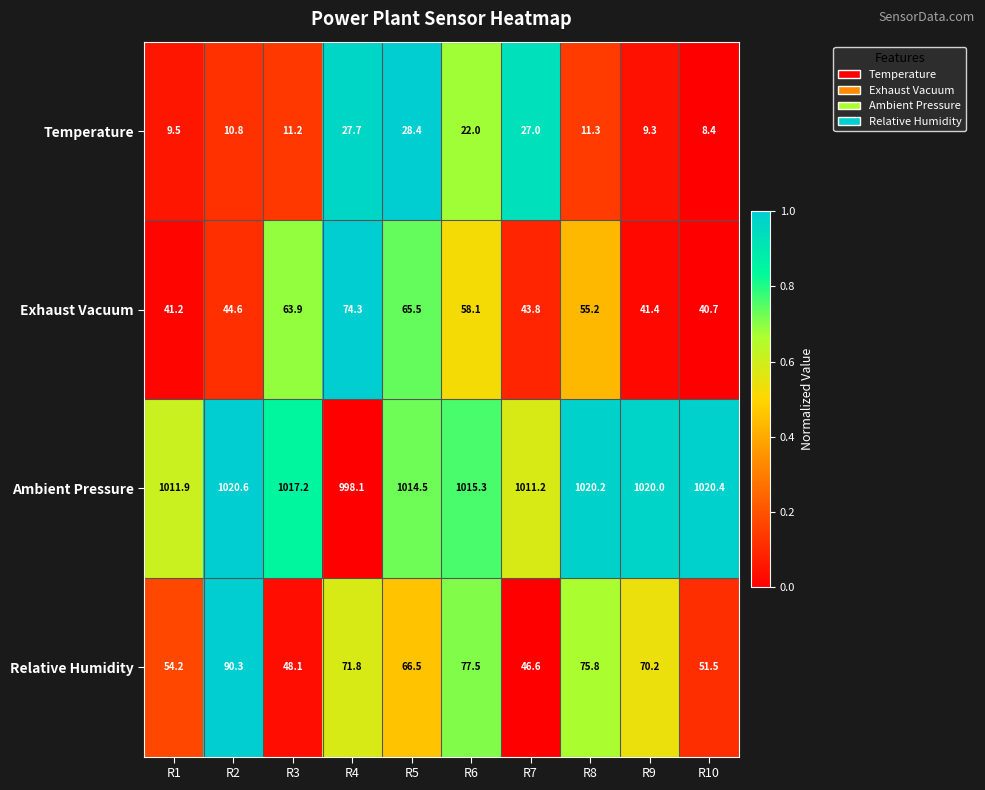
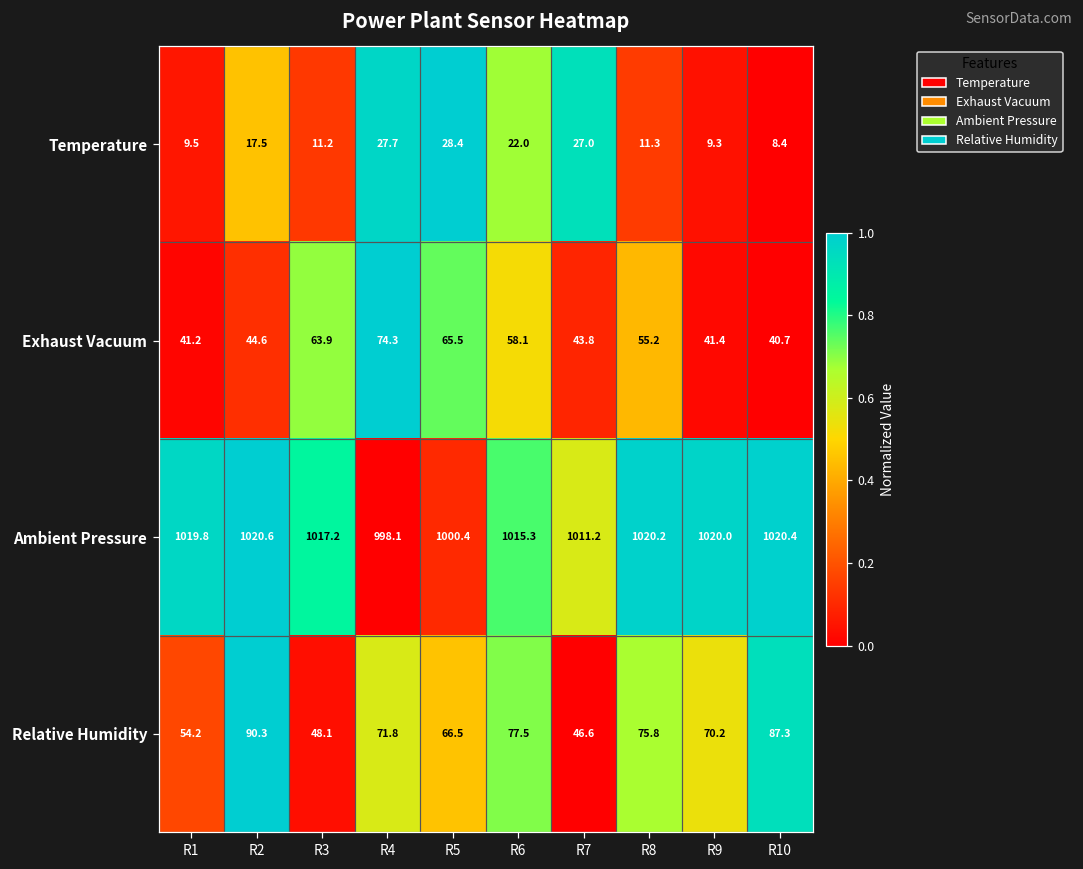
  {
    "Temperature": {
      "R1": 9.5,
-     "R2": 10.8,
+     "R2": 17.5,
      "R3": 11.2,
      "R4": 27.7,
      "R5": 28.4,
      "R6": 22.0,
      "R7": 27.0,
      "R8": 11.3,
      "R9": 9.3,
      "R10": 8.4
    },
    "Exhaust Vacuum": {
      "R1": 41.2,
      "R2": 44.6,
      "R3": 63.9,
      "R4": 74.3,
      "R5": 65.5,
      "R6": 58.1,
      "R7": 43.8,
      "R8": 55.2,
      "R9": 41.4,
      "R10": 40.7
    },
    "Ambient Pressure": {
-     "R1": 1011.9,
+     "R1": 1019.8,
      "R2": 1020.6,
      "R3": 1017.2,
      "R4": 998.1,
-     "R5": 1014.5,
+     "R5": 1000.4,
      "R6": 1015.3,
      "R7": 1011.2,
      "R8": 1020.2,
      "R9": 1020.0,
      "R10": 1020.4
    },
    "Relative Humidity": {
      "R1": 54.2,
      "R2": 90.3,
      "R3": 48.1,
      "R4": 71.8,
      "R5": 66.5,
      "R6": 77.5,
      "R7": 46.6,
      "R8": 75.8,
      "R9": 70.2,
-     "R10": 51.5
+     "R10": 87.3
    }
  }
